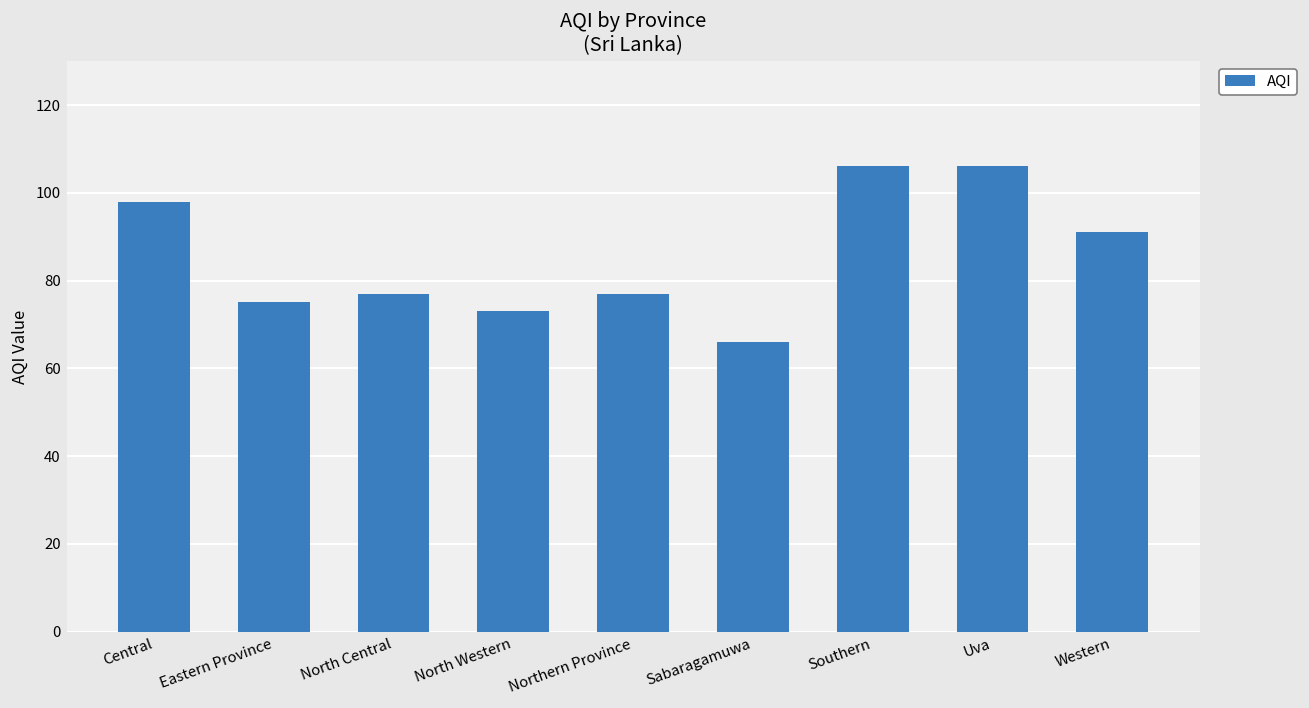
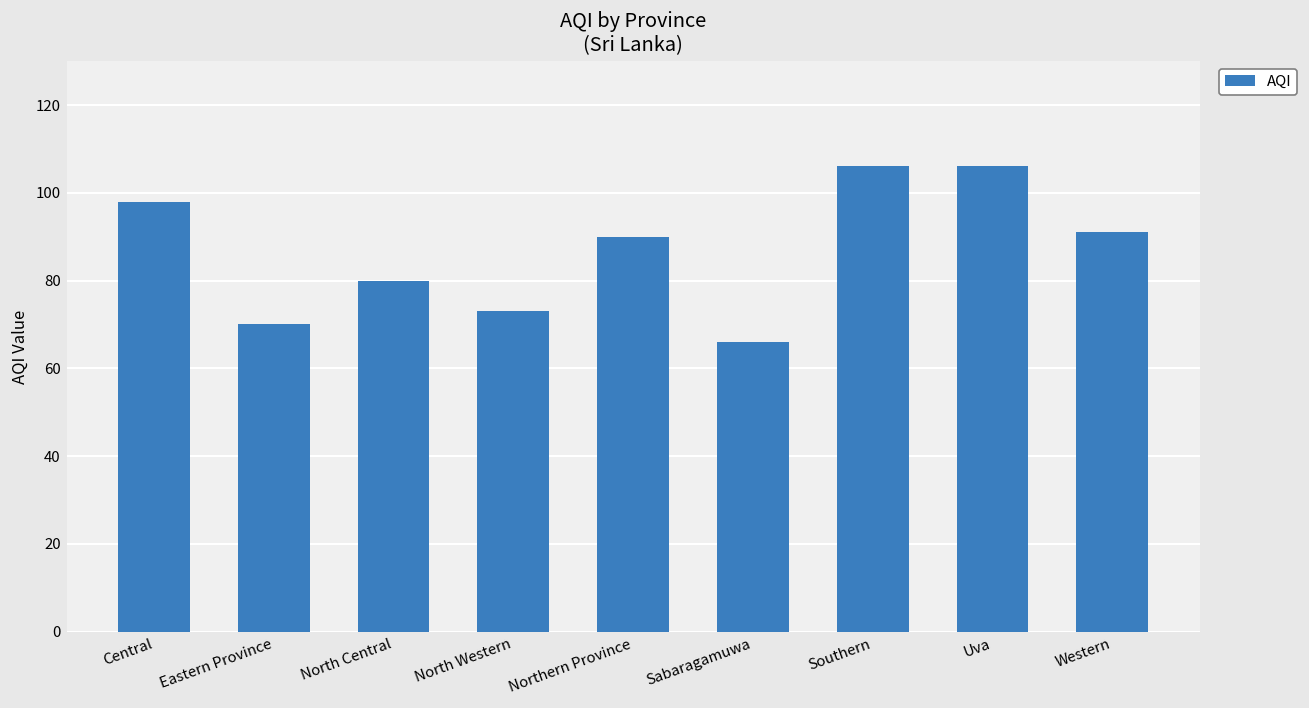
  {
    "Central": 98,
-   "Eastern Province": 75,
-   "North Central": 77,
+   "Eastern Province": 70,
+   "North Central": 80,
    "North Western": 73,
-   "Northern Province": 77,
+   "Northern Province": 90,
    "Sabaragamuwa": 66,
    "Southern": 106,
    "Uva": 106,
    "Western": 91
  }
